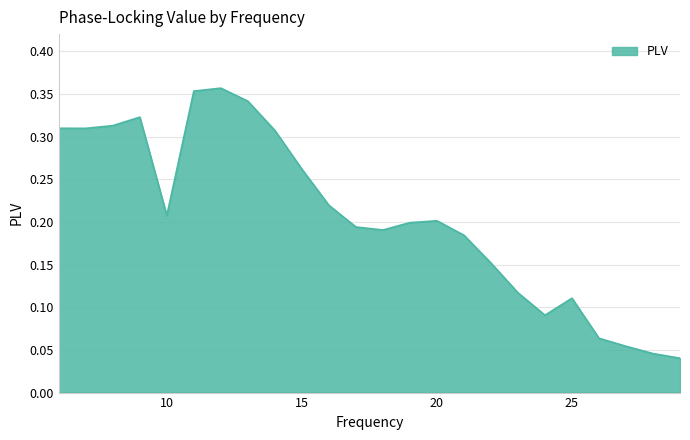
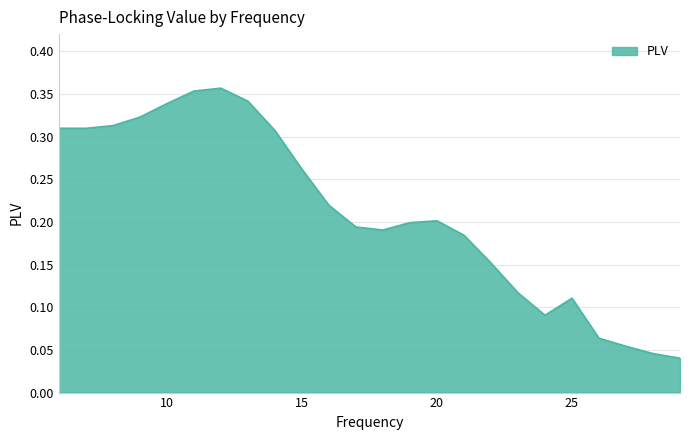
  {
-   "10": 0.21,
+   "10": 0.34,
    "15": 0.26,
    "20": 0.20,
    "25": 0.11
  }
